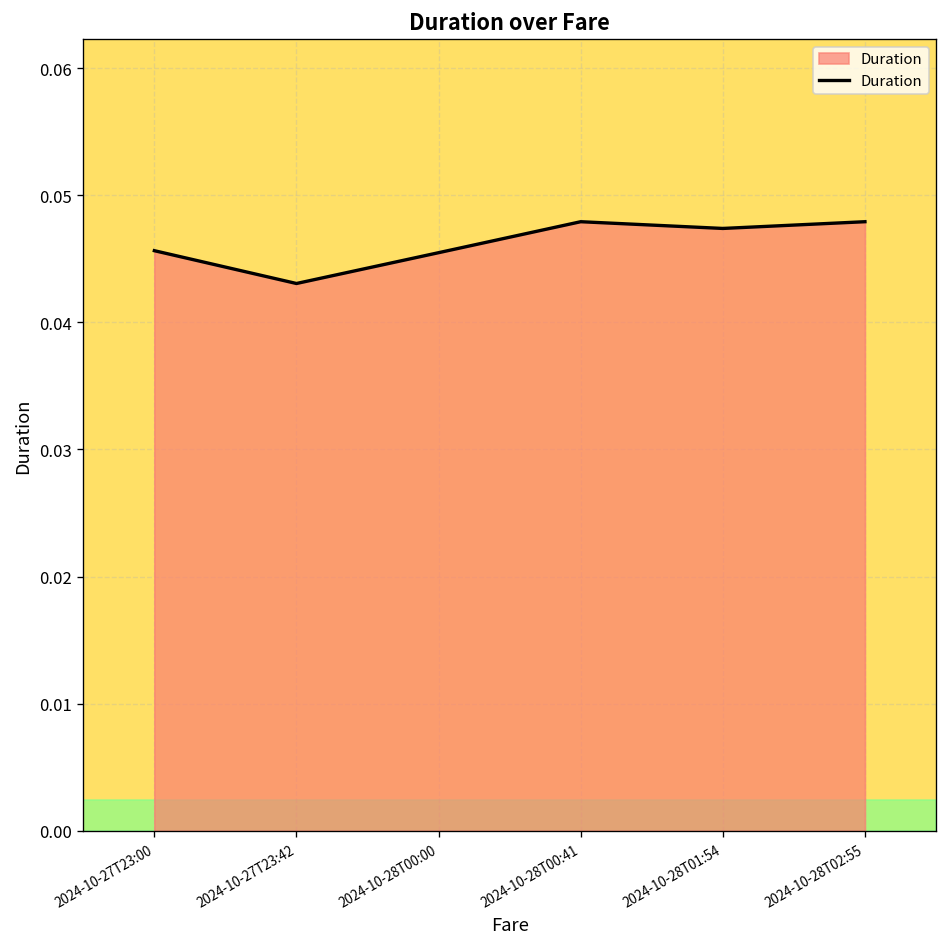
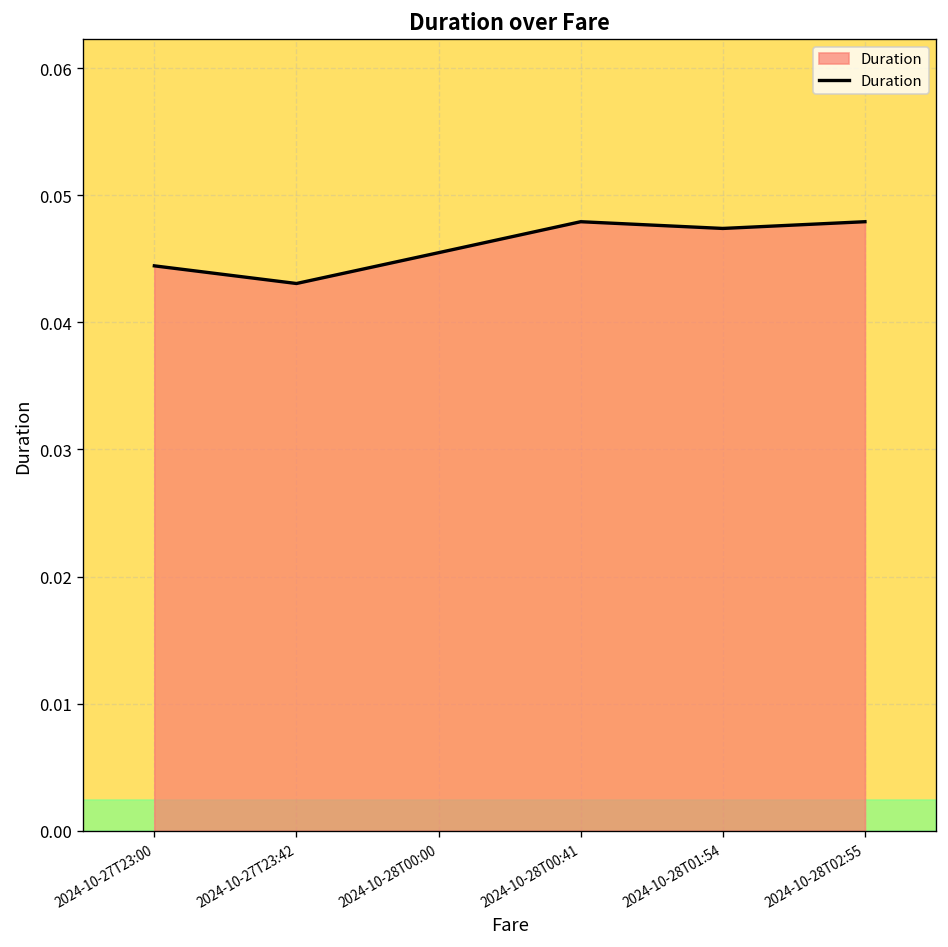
  {
-   "2024-10-27T23:00": 0.0456,
+   "2024-10-27T23:00": 0.0444,
    "2024-10-27T23:42": 0.0431,
    "2024-10-28T00:00": 0.0455,
    "2024-10-28T00:41": 0.0479,
    "2024-10-28T01:54": 0.0474,
    "2024-10-28T02:55": 0.0479
  }
